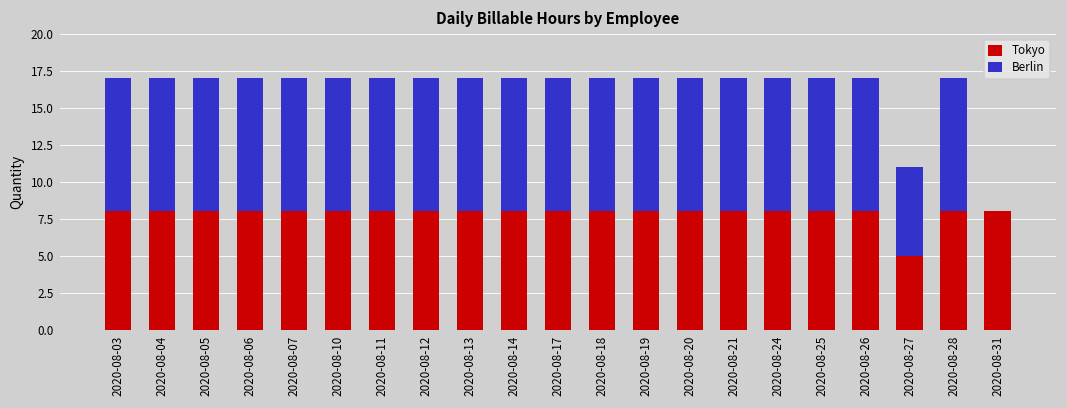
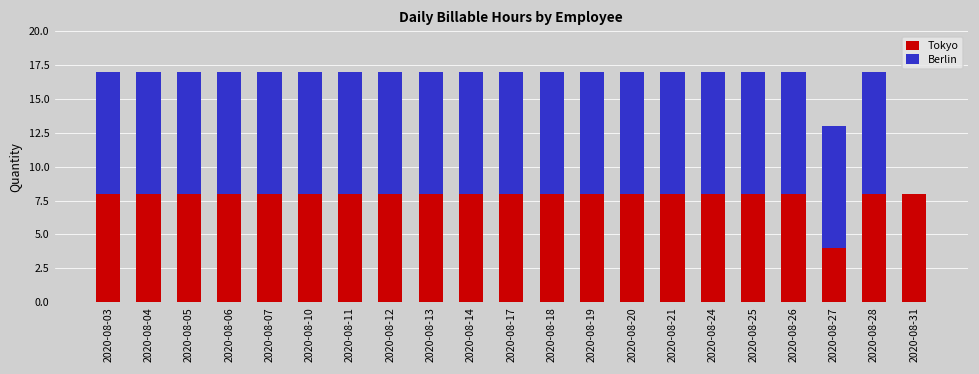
  {
    "Tokyo": {
      "2020-08-03": 8,
      "2020-08-04": 8,
      "2020-08-05": 8,
      "2020-08-06": 8,
      "2020-08-07": 8,
      "2020-08-10": 8,
      "2020-08-11": 8,
      "2020-08-12": 8,
      "2020-08-13": 8,
      "2020-08-14": 8,
      "2020-08-17": 8,
      "2020-08-18": 8,
      "2020-08-19": 8,
      "2020-08-20": 8,
      "2020-08-21": 8,
      "2020-08-24": 8,
      "2020-08-25": 8,
      "2020-08-26": 8,
-     "2020-08-27": 5,
+     "2020-08-27": 4,
      "2020-08-28": 8,
      "2020-08-31": 8
    },
    "Berlin": {
      "2020-08-03": 9,
      "2020-08-04": 9,
      "2020-08-05": 9,
      "2020-08-06": 9,
      "2020-08-07": 9,
      "2020-08-10": 9,
      "2020-08-11": 9,
      "2020-08-12": 9,
      "2020-08-13": 9,
      "2020-08-14": 9,
      "2020-08-17": 9,
      "2020-08-18": 9,
      "2020-08-19": 9,
      "2020-08-20": 9,
      "2020-08-21": 9,
      "2020-08-24": 9,
      "2020-08-25": 9,
      "2020-08-26": 9,
-     "2020-08-27": 6,
+     "2020-08-27": 9,
      "2020-08-28": 9,
      "2020-08-31": 0
    }
  }
